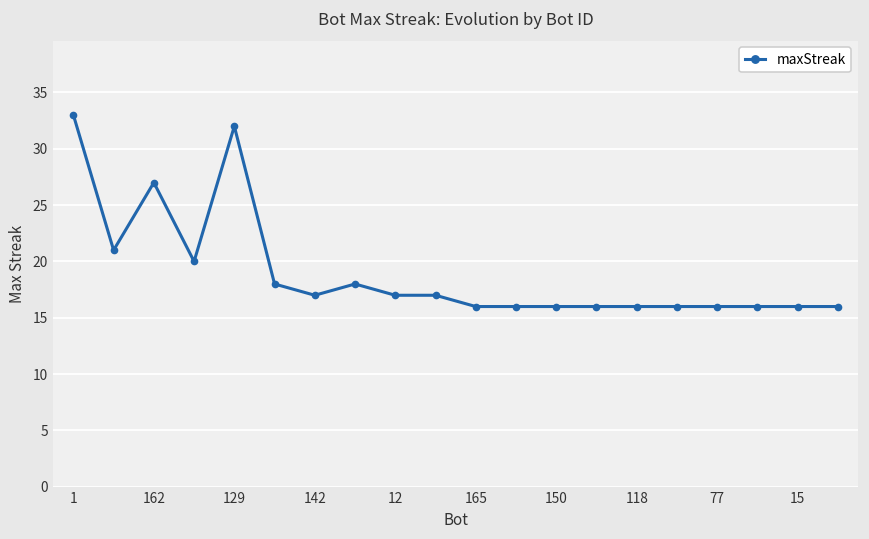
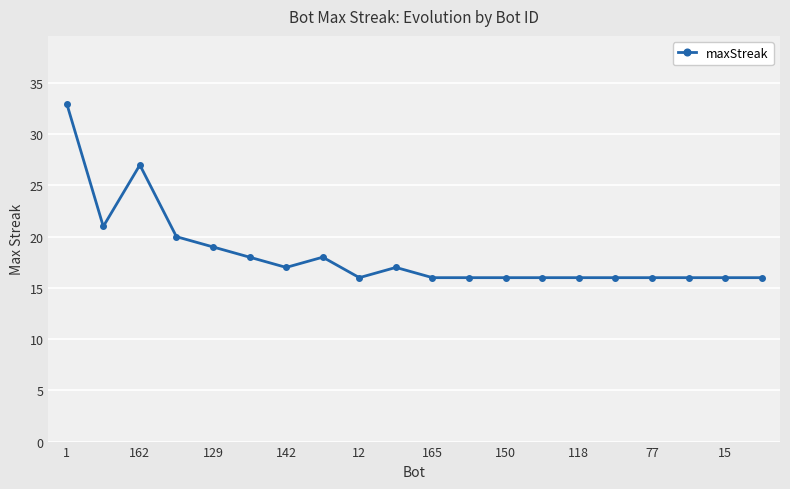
  {
    "162": 27,
-   "129": 32,
+   "129": 19,
    "142": 17,
-   "12": 17,
+   "12": 16,
    "165": 16,
    "150": 16,
    "118": 16,
    "77": 16
  }
